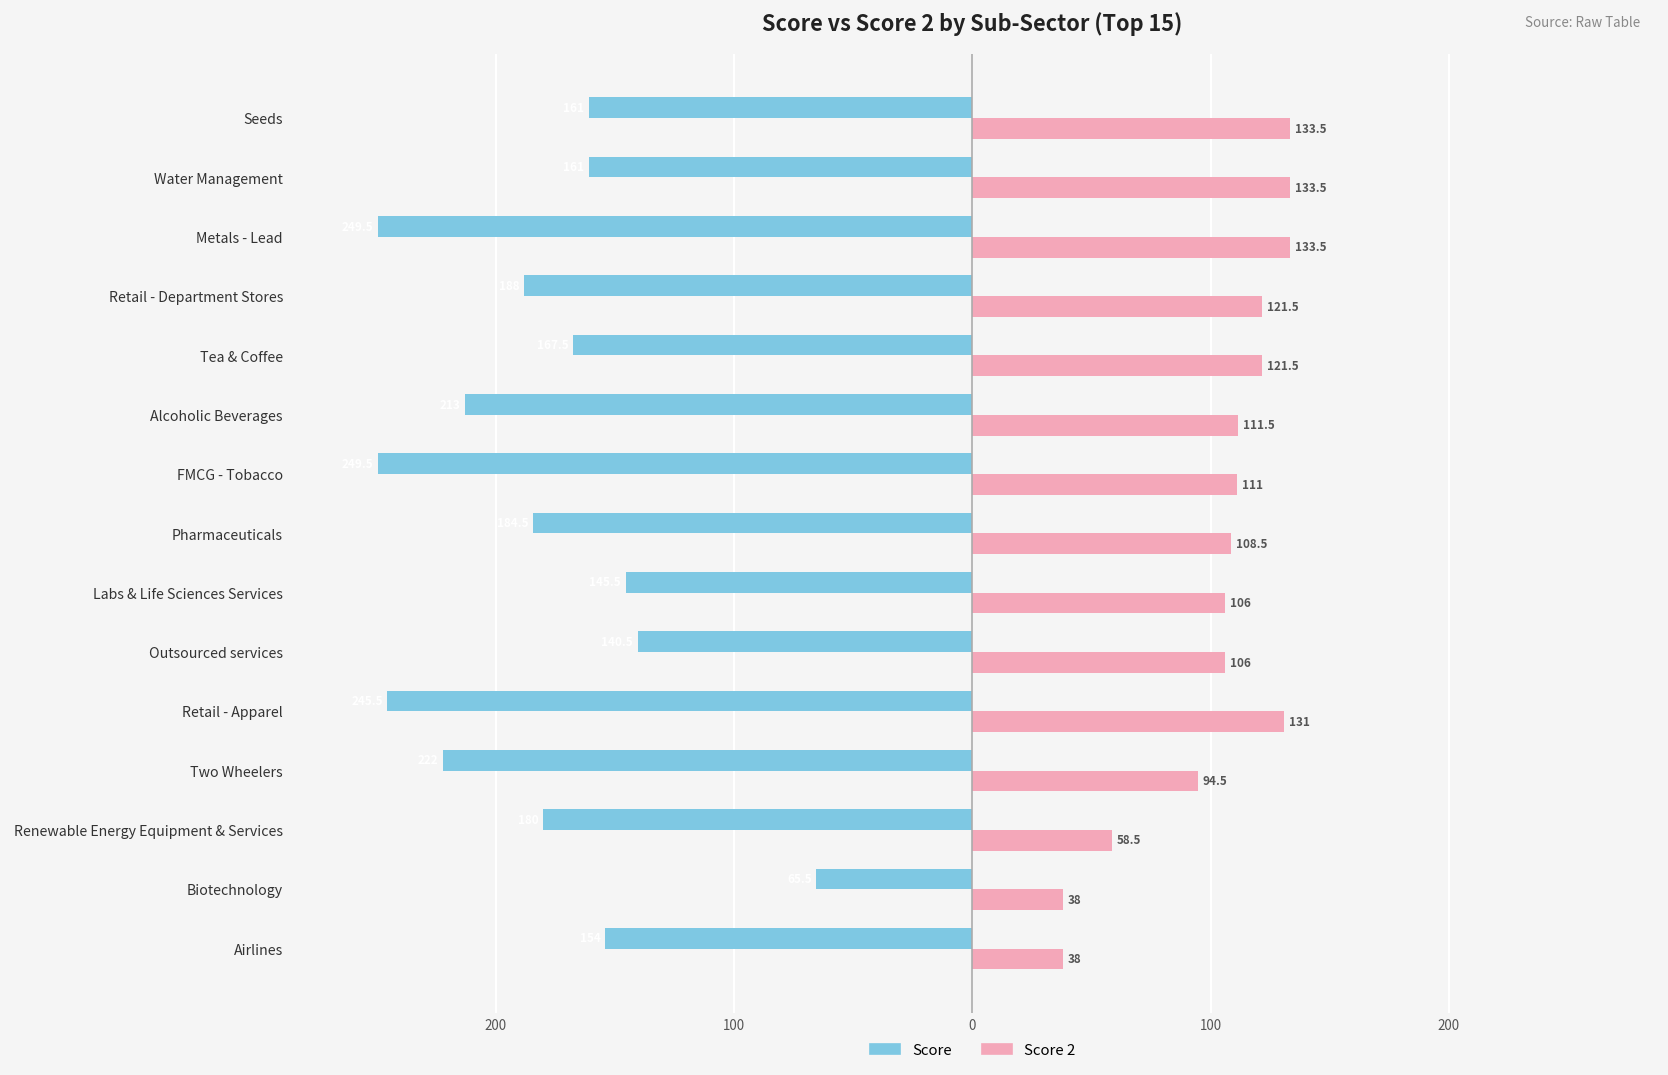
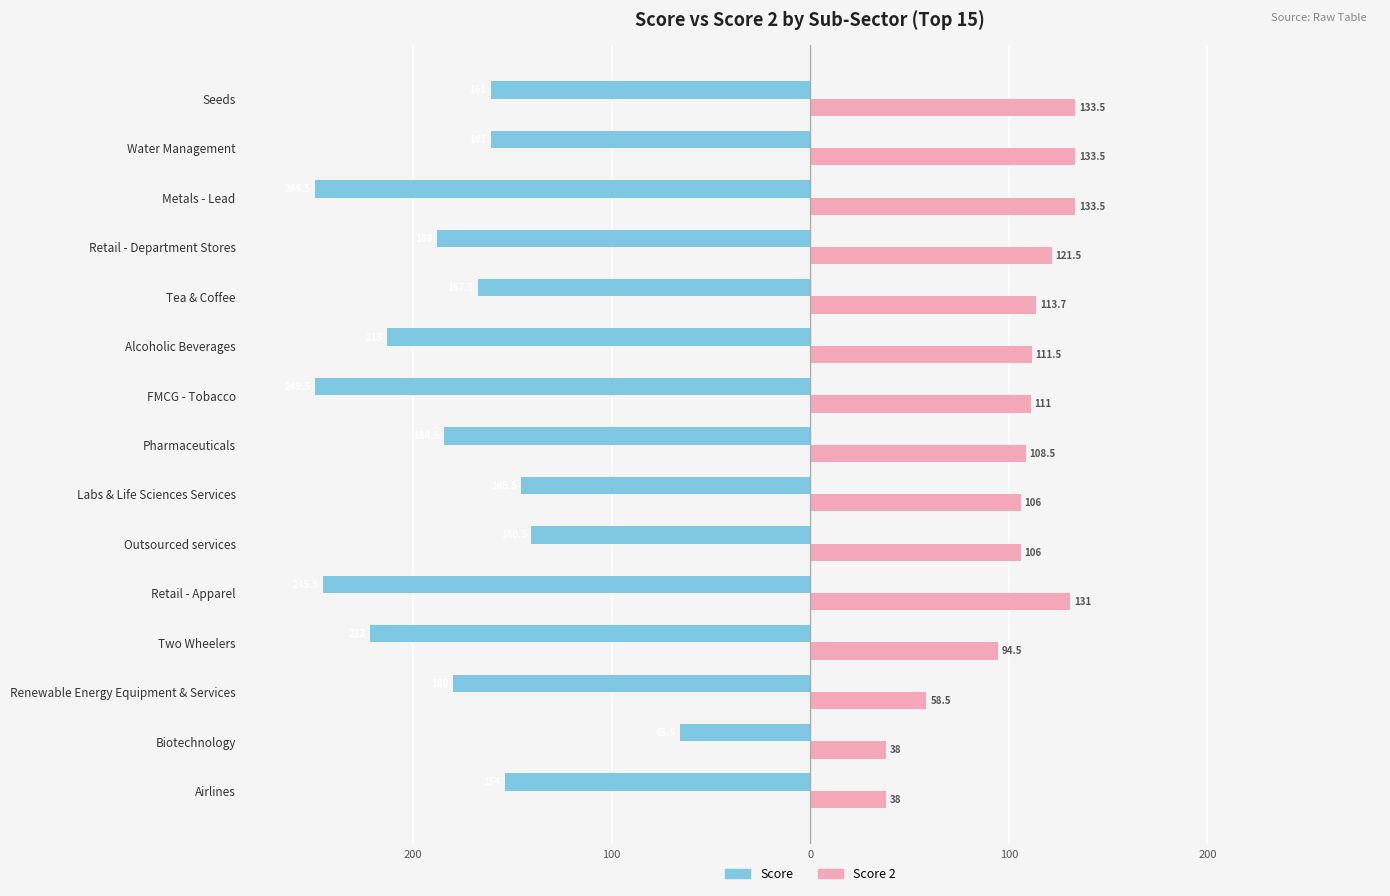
  {
    "Score 2": {
      "Seeds": 133.5,
      "Water Management": 133.5,
      "Metals - Lead": 133.5,
      "Retail - Department Stores": 121.5,
-     "Tea & Coffee": 121.5,
+     "Tea & Coffee": 113.7,
      "Alcoholic Beverages": 111.5,
      "FMCG - Tobacco": 111,
      "Pharmaceuticals": 108.5,
      "Labs & Life Sciences Services": 106,
      "Outsourced services": 106,
      "Retail - Apparel": 131,
      "Two Wheelers": 94.5,
      "Renewable Energy Equipment & Services": 58.5,
      "Biotechnology": 38,
      "Airlines": 38
    }
  }
